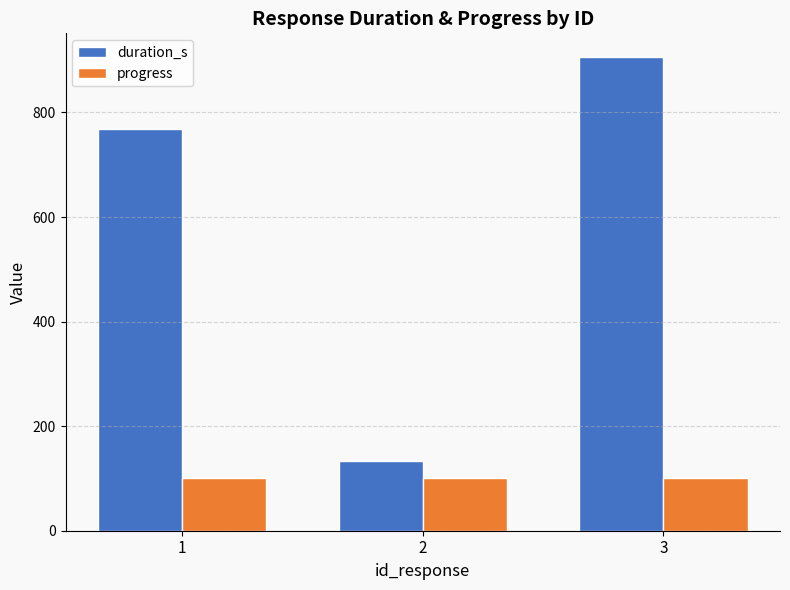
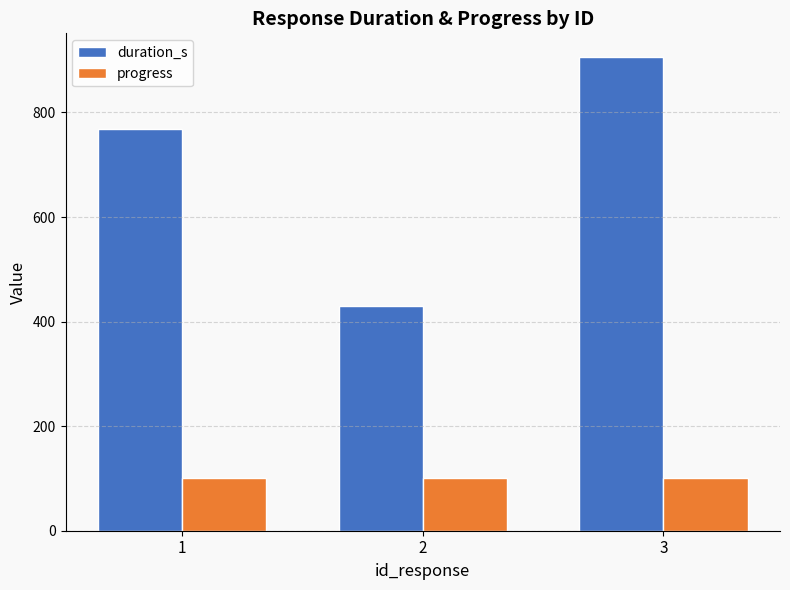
  {
    "duration_s": {
      "1": 770,
-     "2": 130,
+     "2": 430,
      "3": 910
    },
    "progress": {
      "1": 100,
      "2": 100,
      "3": 100
    }
  }
